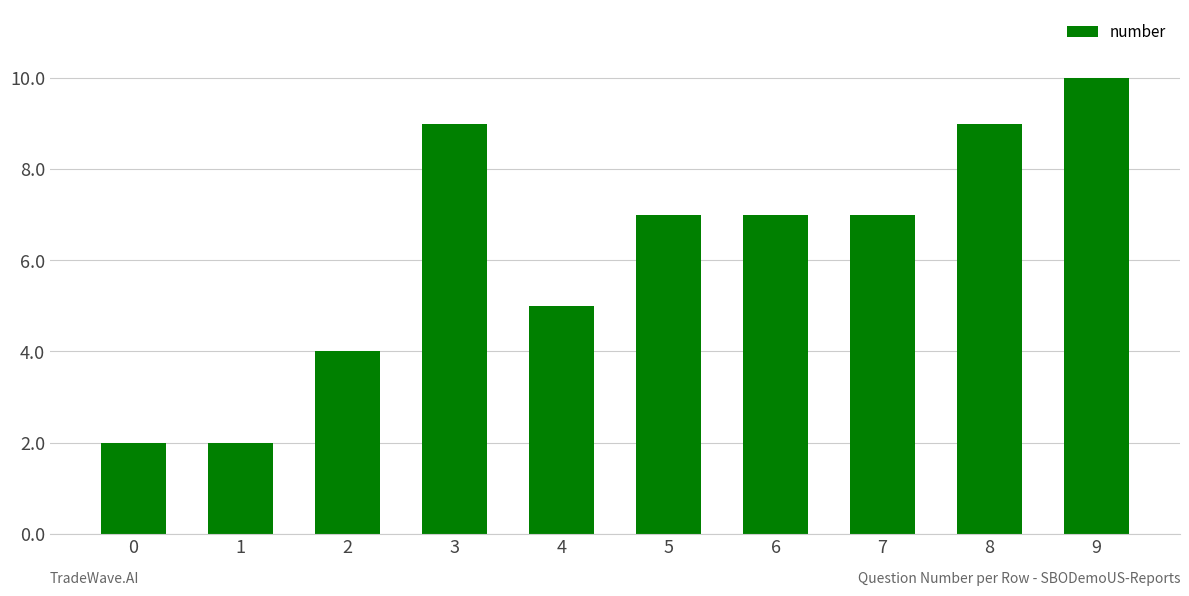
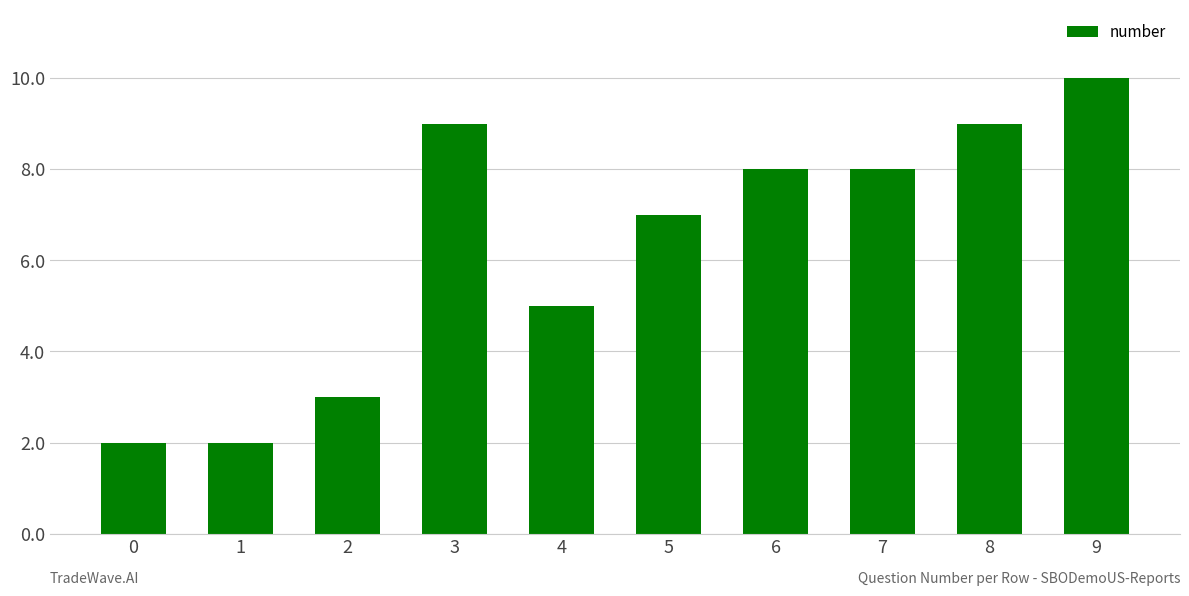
  {
    "0": 2,
    "1": 2,
-   "2": 4,
+   "2": 3,
    "3": 9,
    "4": 5,
    "5": 7,
-   "6": 7,
-   "7": 7,
+   "6": 8,
+   "7": 8,
    "8": 9,
    "9": 10
  }
